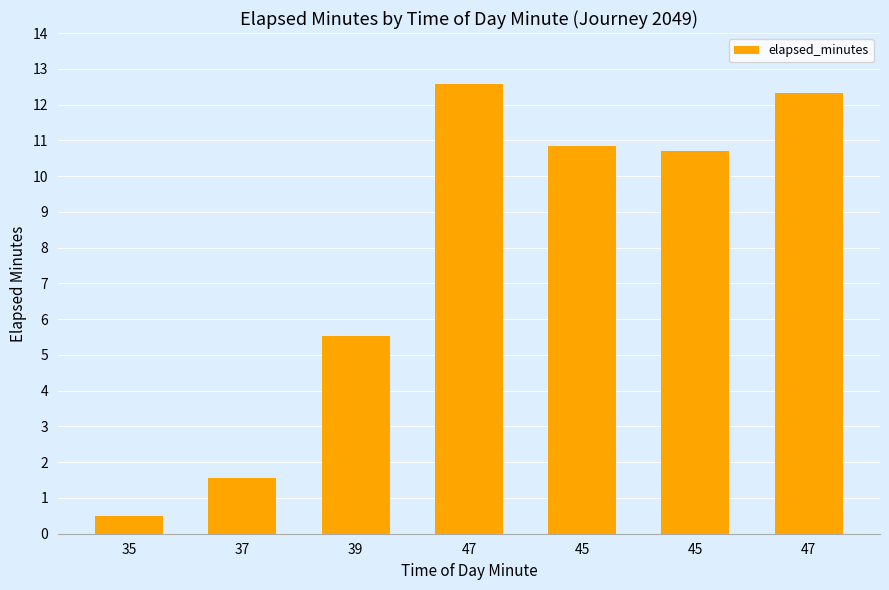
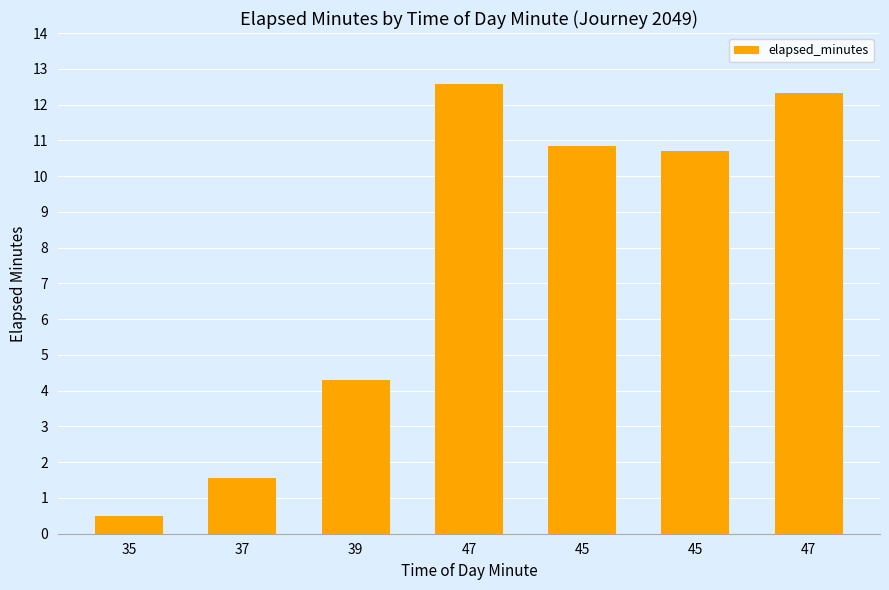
  {
    "35": 0.5,
    "37": 1.6,
-   "39": 5.5
+   "39": 4.3
  }
